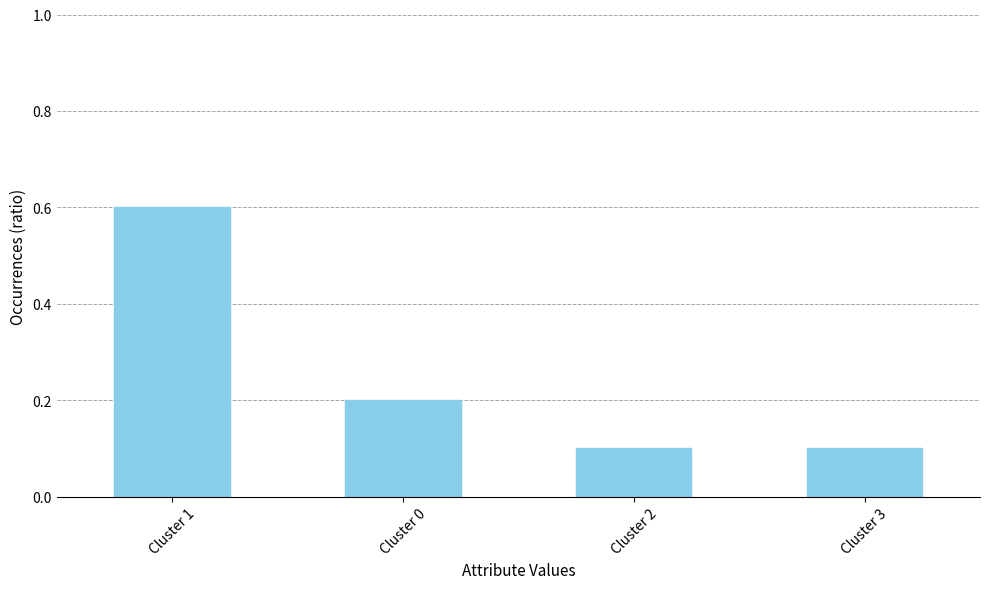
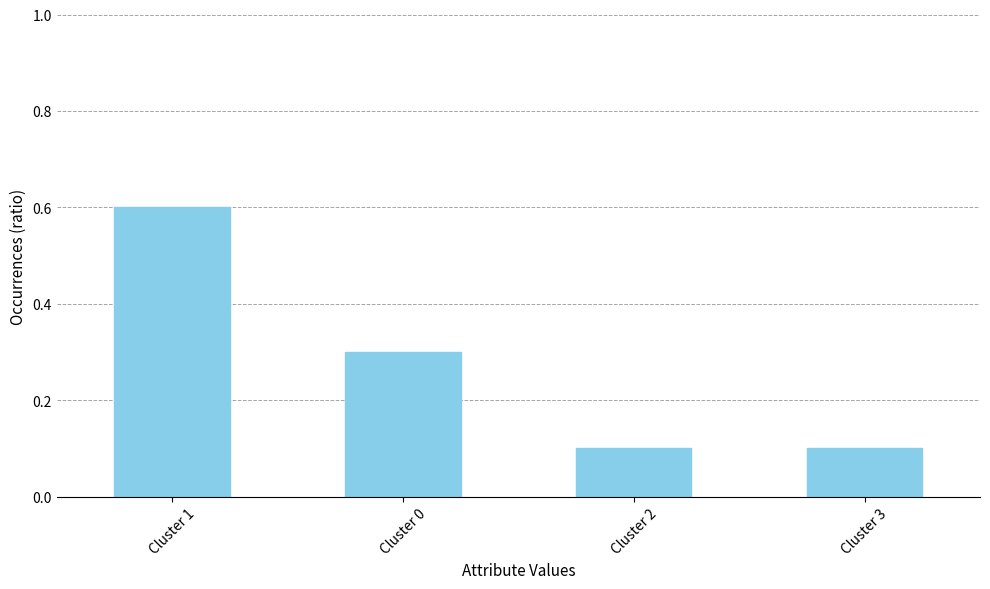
  {
    "Cluster 1": 0.60,
-   "Cluster 0": 0.20,
+   "Cluster 0": 0.30,
    "Cluster 2": 0.10,
    "Cluster 3": 0.10
  }
